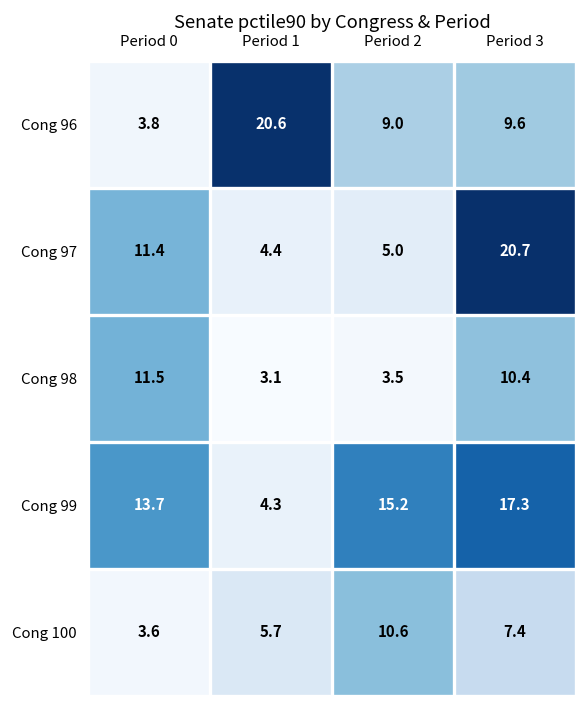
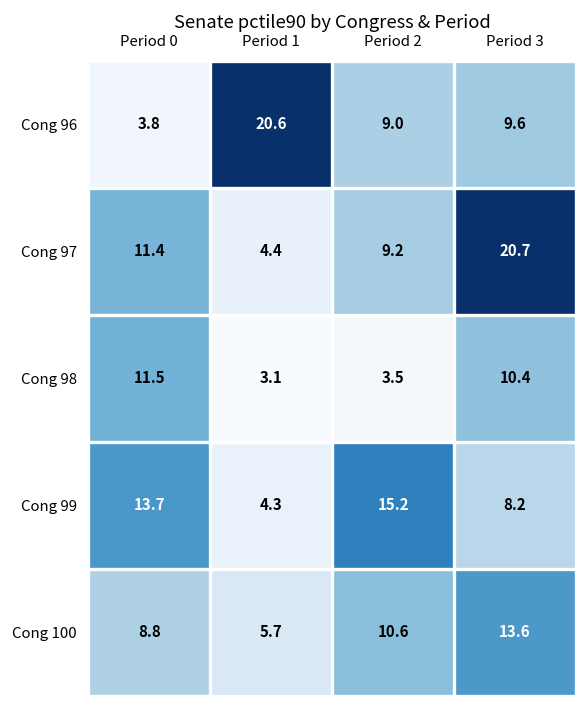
  {
    "Cong 96": {
      "Period 0": 3.8,
      "Period 1": 20.6,
      "Period 2": 9.0,
      "Period 3": 9.6
    },
    "Cong 97": {
      "Period 0": 11.4,
      "Period 1": 4.4,
-     "Period 2": 5.0,
+     "Period 2": 9.2,
      "Period 3": 20.7
    },
    "Cong 98": {
      "Period 0": 11.5,
      "Period 1": 3.1,
      "Period 2": 3.5,
      "Period 3": 10.4
    },
    "Cong 99": {
      "Period 0": 13.7,
      "Period 1": 4.3,
      "Period 2": 15.2,
-     "Period 3": 17.3
+     "Period 3": 8.2
    },
    "Cong 100": {
-     "Period 0": 3.6,
+     "Period 0": 8.8,
      "Period 1": 5.7,
      "Period 2": 10.6,
-     "Period 3": 7.4
+     "Period 3": 13.6
    }
  }
